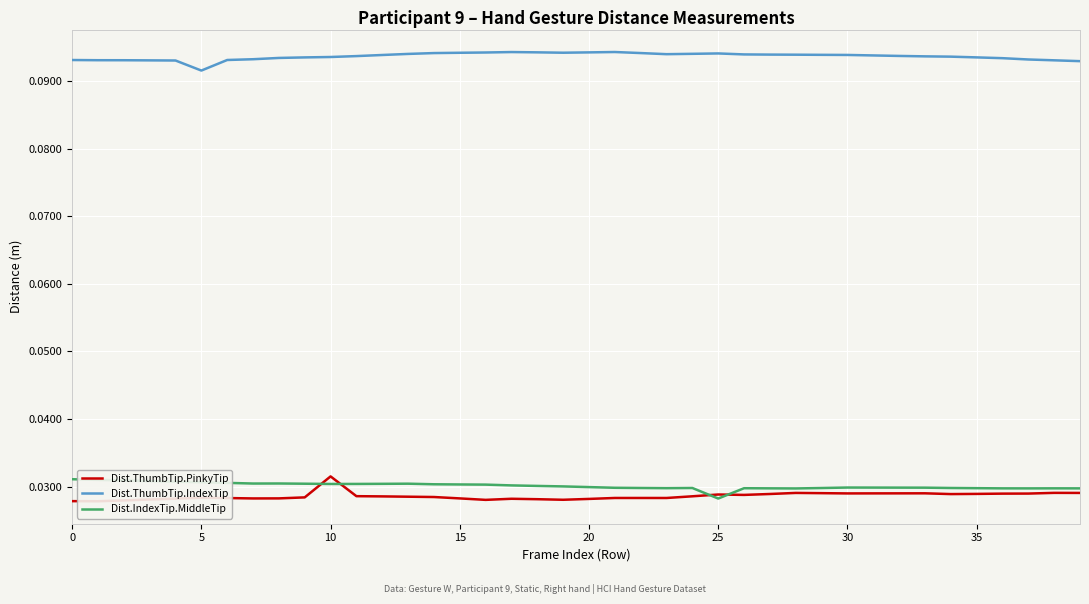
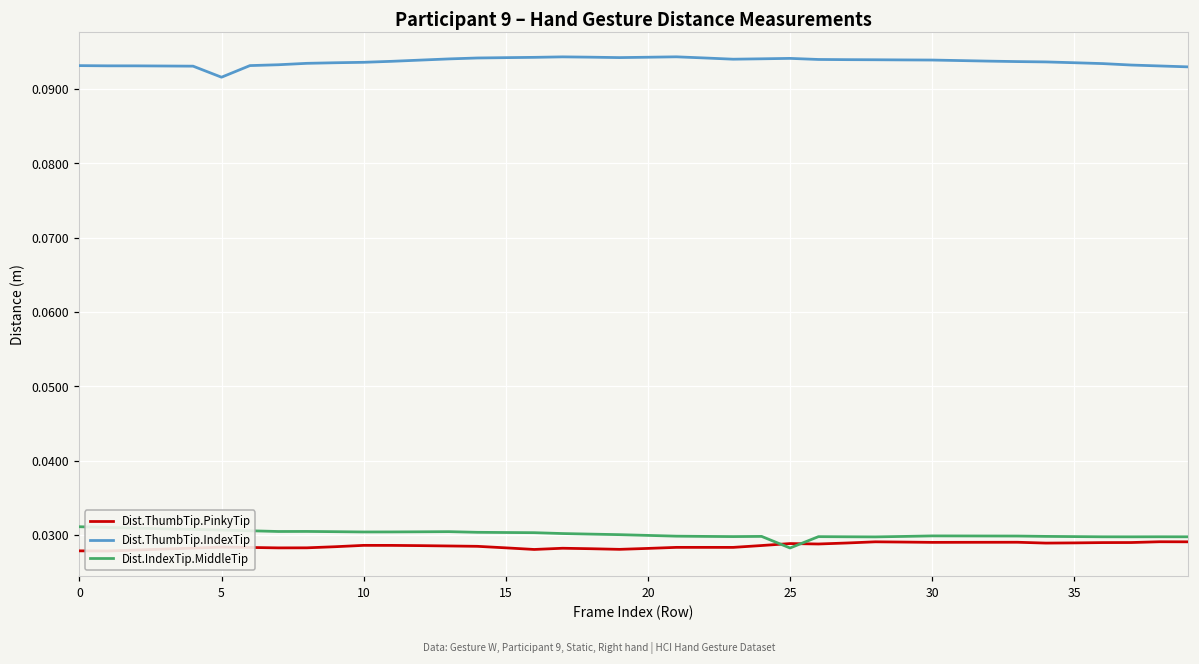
  {
    "Dist.ThumbTip.PinkyTip": {
      "0": 0.028,
-     "10": 0.032,
+     "10": 0.029,
      "15": 0.028,
      "20": 0.028,
      "25": 0.029,
      "30": 0.029,
      "35": 0.029
    },
    "Dist.ThumbTip.IndexTip": {
      "0": 0.093,
      "5": 0.092,
      "10": 0.094,
      "15": 0.094,
      "20": 0.094,
      "25": 0.094,
      "30": 0.094,
      "35": 0.094
    },
    "Dist.IndexTip.MiddleTip": {
      "0": 0.031,
      "10": 0.030,
      "15": 0.030,
      "20": 0.030,
      "25": 0.028,
      "30": 0.030,
      "35": 0.030
    }
  }
